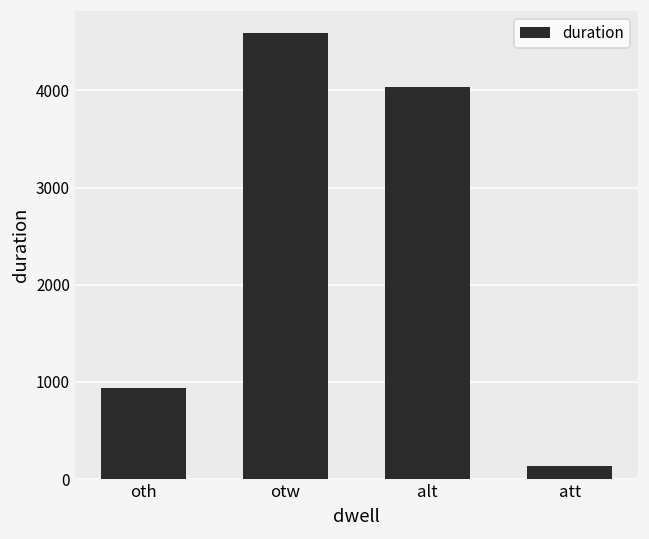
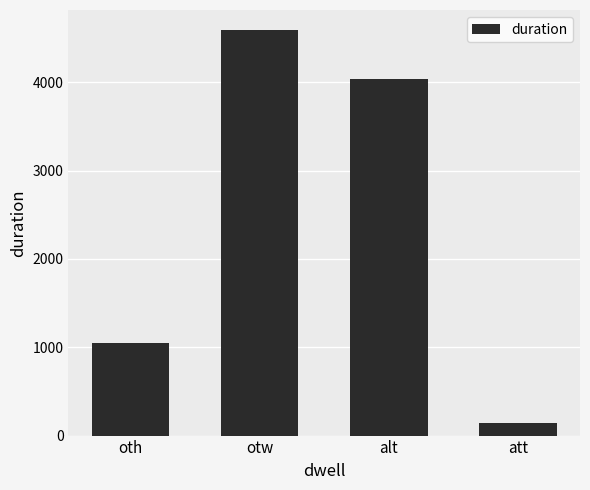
  {
-   "oth": 900,
+   "oth": 1100,
    "otw": 4600,
    "alt": 4000,
    "att": 100
  }
